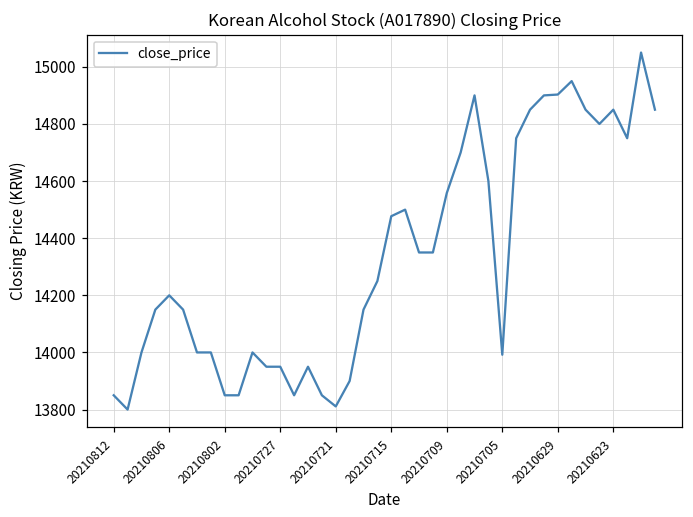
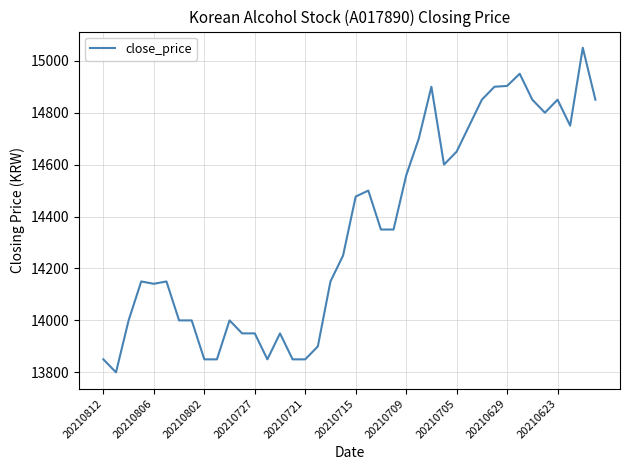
  {
    "20210812": 13850,
-   "20210806": 14200,
+   "20210806": 14140,
    "20210802": 13850,
    "20210727": 13950,
-   "20210721": 13810,
+   "20210721": 13850,
    "20210715": 14480,
    "20210709": 14560,
-   "20210705": 13990,
+   "20210705": 14650,
    "20210629": 14900,
    "20210623": 14850
  }
